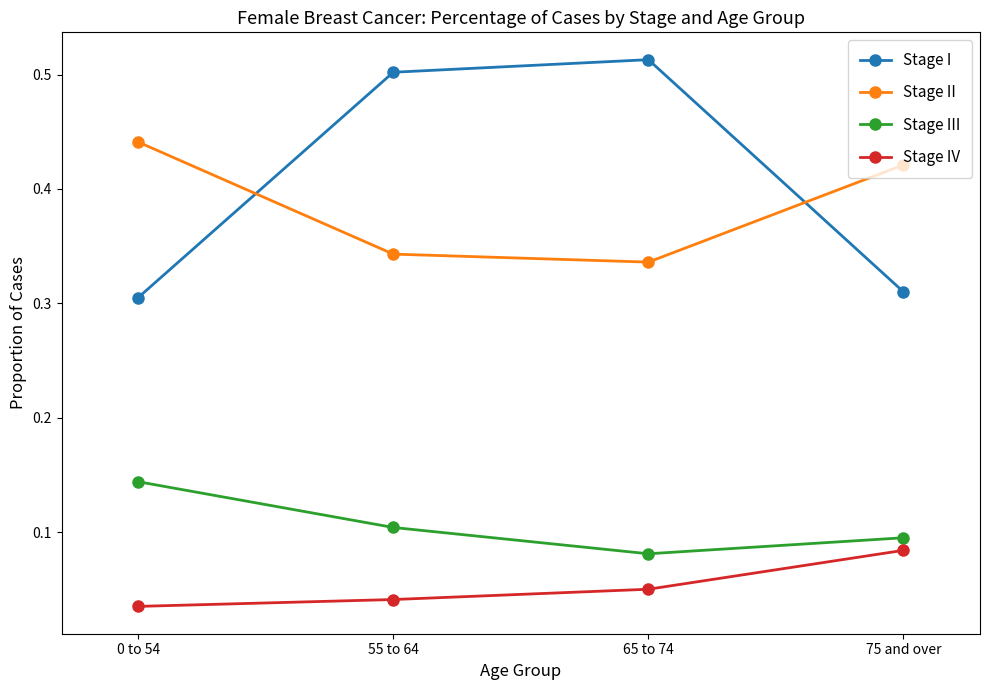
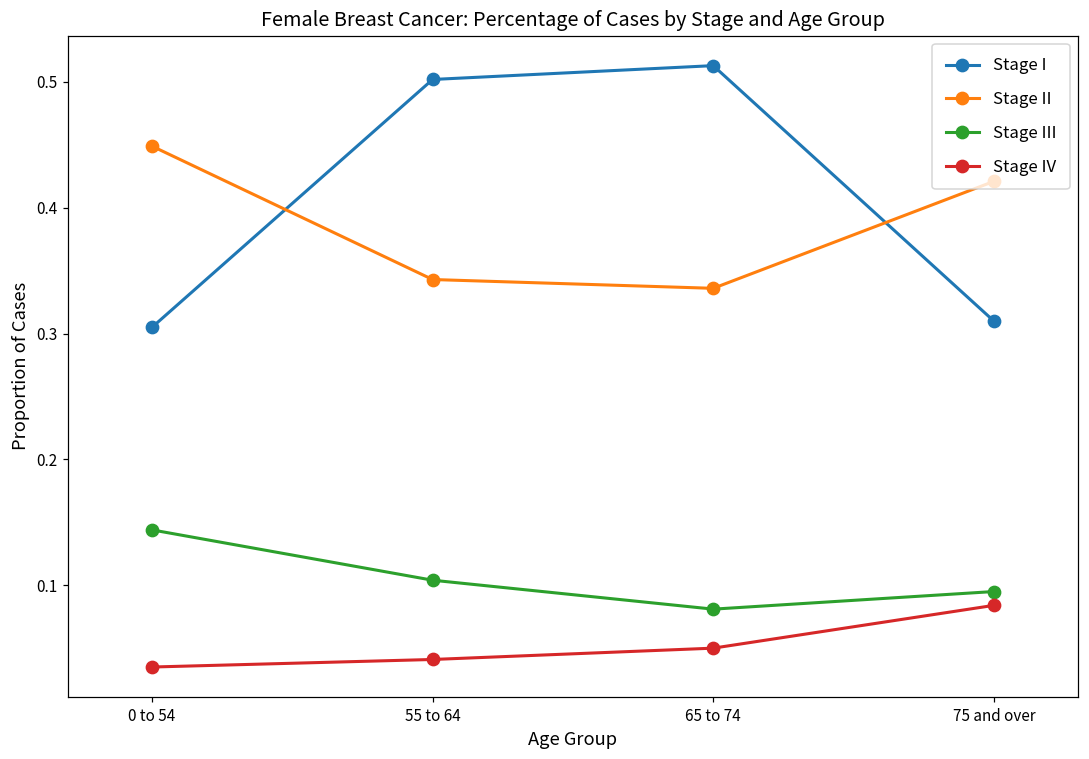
  {
    "Stage I": {
      "0 to 54": 0.305,
      "55 to 64": 0.502,
      "65 to 74": 0.513,
      "75 and over": 0.310
    },
    "Stage II": {
-     "0 to 54": 0.441,
+     "0 to 54": 0.449,
      "55 to 64": 0.343,
      "65 to 74": 0.336
    },
    "Stage III": {
      "0 to 54": 0.144,
      "55 to 64": 0.104,
      "65 to 74": 0.081,
      "75 and over": 0.095
    },
    "Stage IV": {
      "0 to 54": 0.035,
      "55 to 64": 0.041,
      "65 to 74": 0.050,
      "75 and over": 0.084
    }
  }
